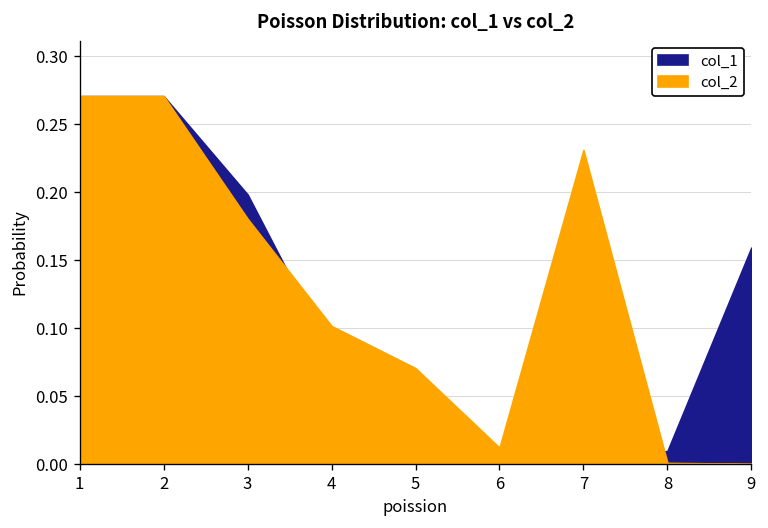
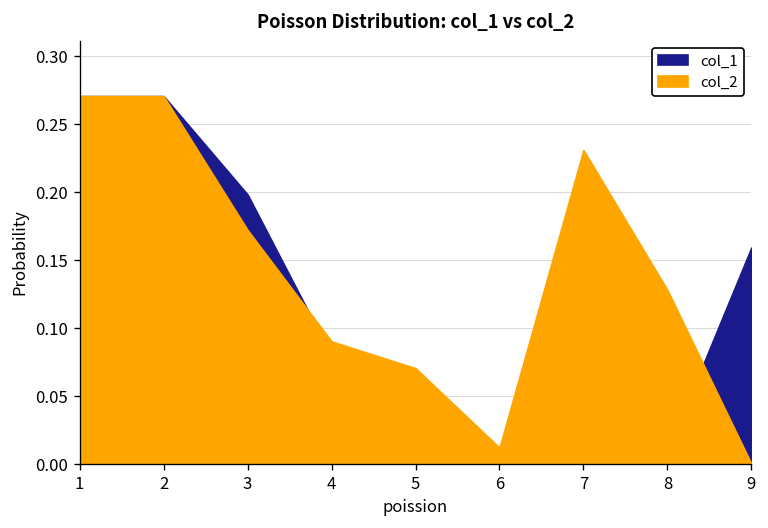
  {
    "col_1": {
      "3": 0.198,
      "9": 0.159
    },
    "col_2": {
-     "3": 0.180,
-     "4": 0.102,
+     "3": 0.172,
+     "4": 0.090,
      "5": 0.071,
      "7": 0.231,
-     "8": 0.001
+     "8": 0.128
    }
  }
